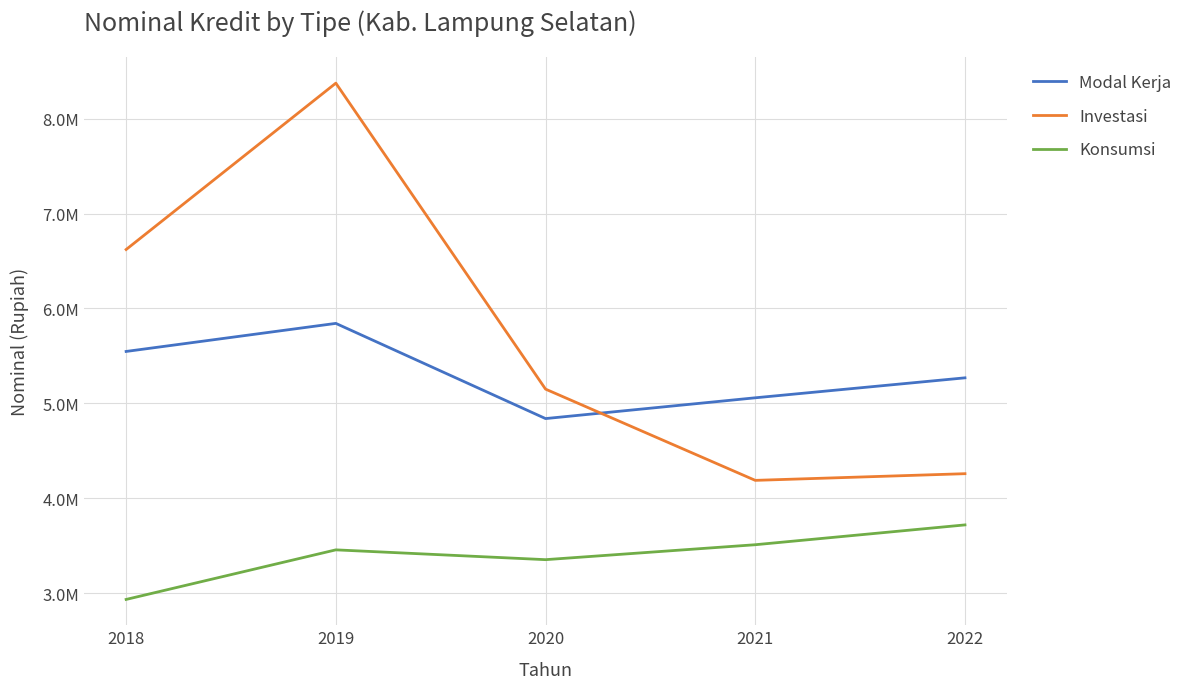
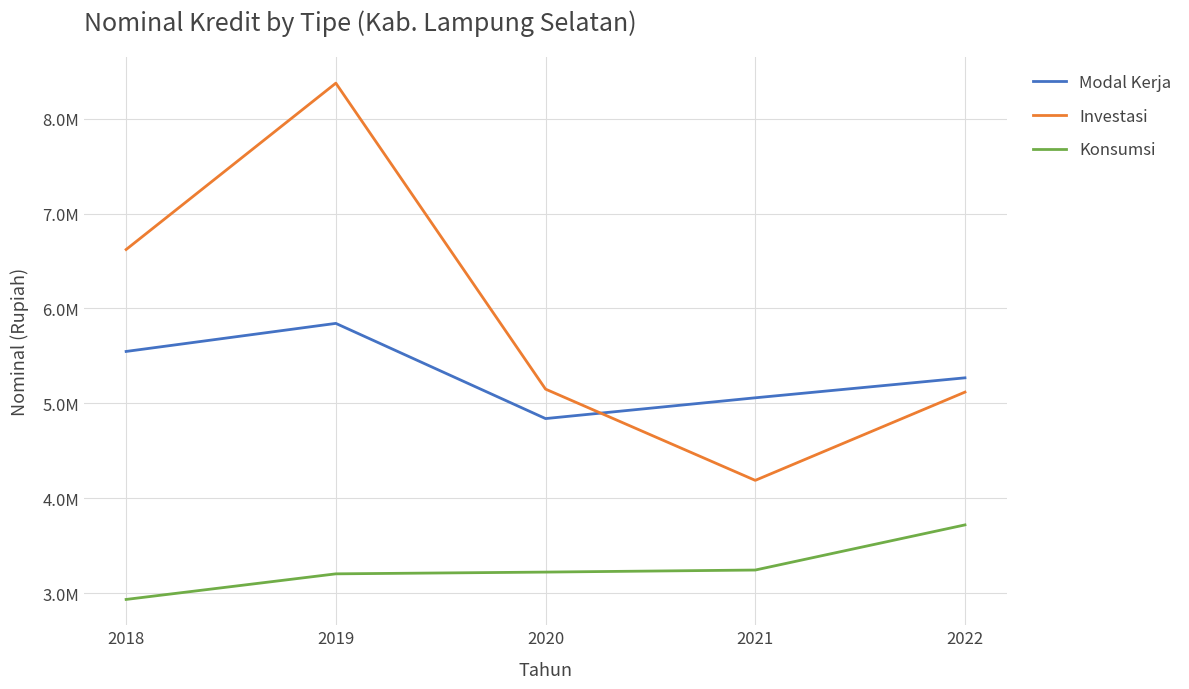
  {
    "Modal Kerja": {
      "2018": 5500000,
      "2019": 5800000,
      "2020": 4800000,
      "2021": 5100000,
      "2022": 5300000
    },
    "Investasi": {
      "2018": 6600000,
      "2019": 8400000,
      "2020": 5200000,
      "2021": 4200000,
-     "2022": 4300000
+     "2022": 5100000
    },
    "Konsumsi": {
      "2018": 2900000,
-     "2019": 3500000,
-     "2020": 3400000,
-     "2021": 3500000,
+     "2019": 3200000,
+     "2020": 3200000,
+     "2021": 3200000,
      "2022": 3700000
    }
  }
